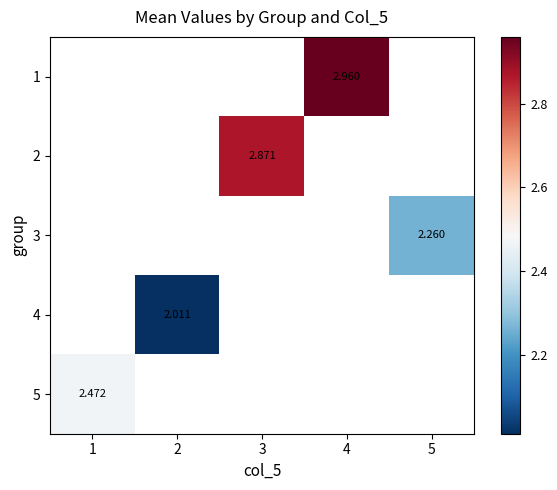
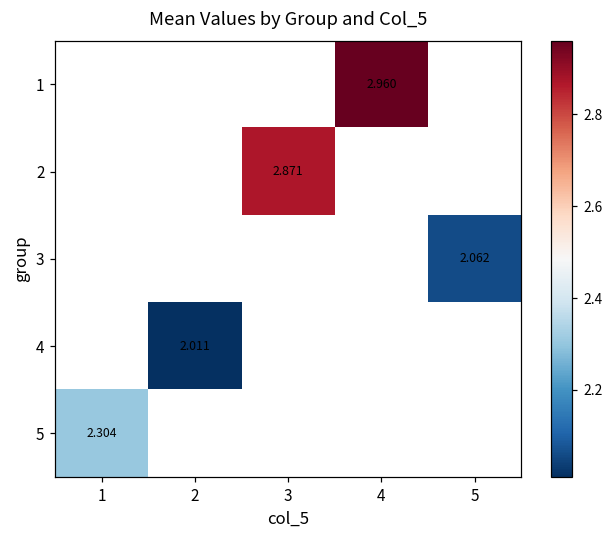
  {
    "1": {
      "4": 2.960
    },
    "2": {
      "3": 2.871
    },
    "3": {
-     "5": 2.260
+     "5": 2.062
    },
    "4": {
      "2": 2.011
    },
    "5": {
-     "1": 2.472
+     "1": 2.304
    }
  }
